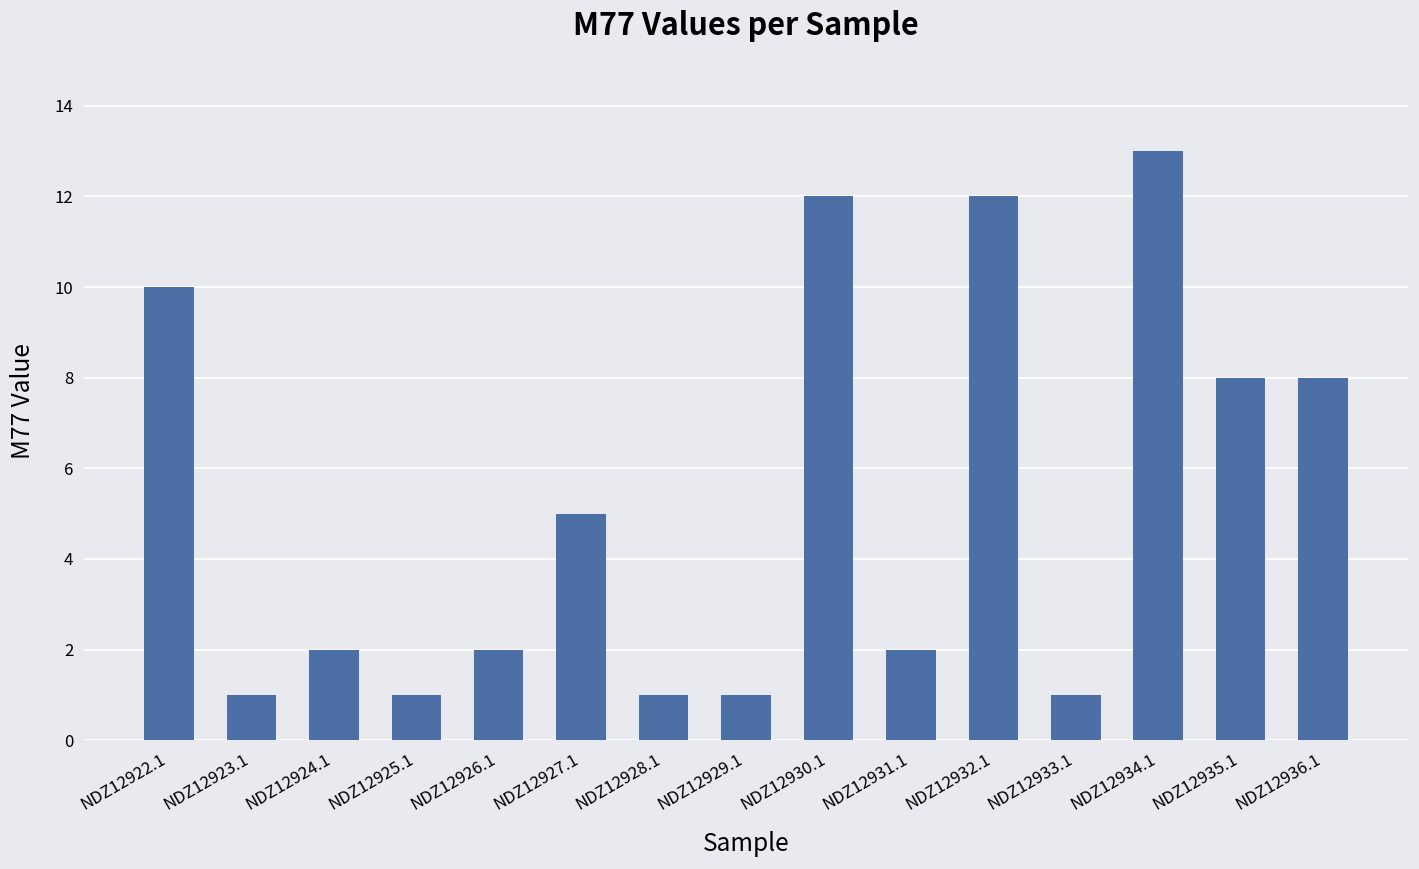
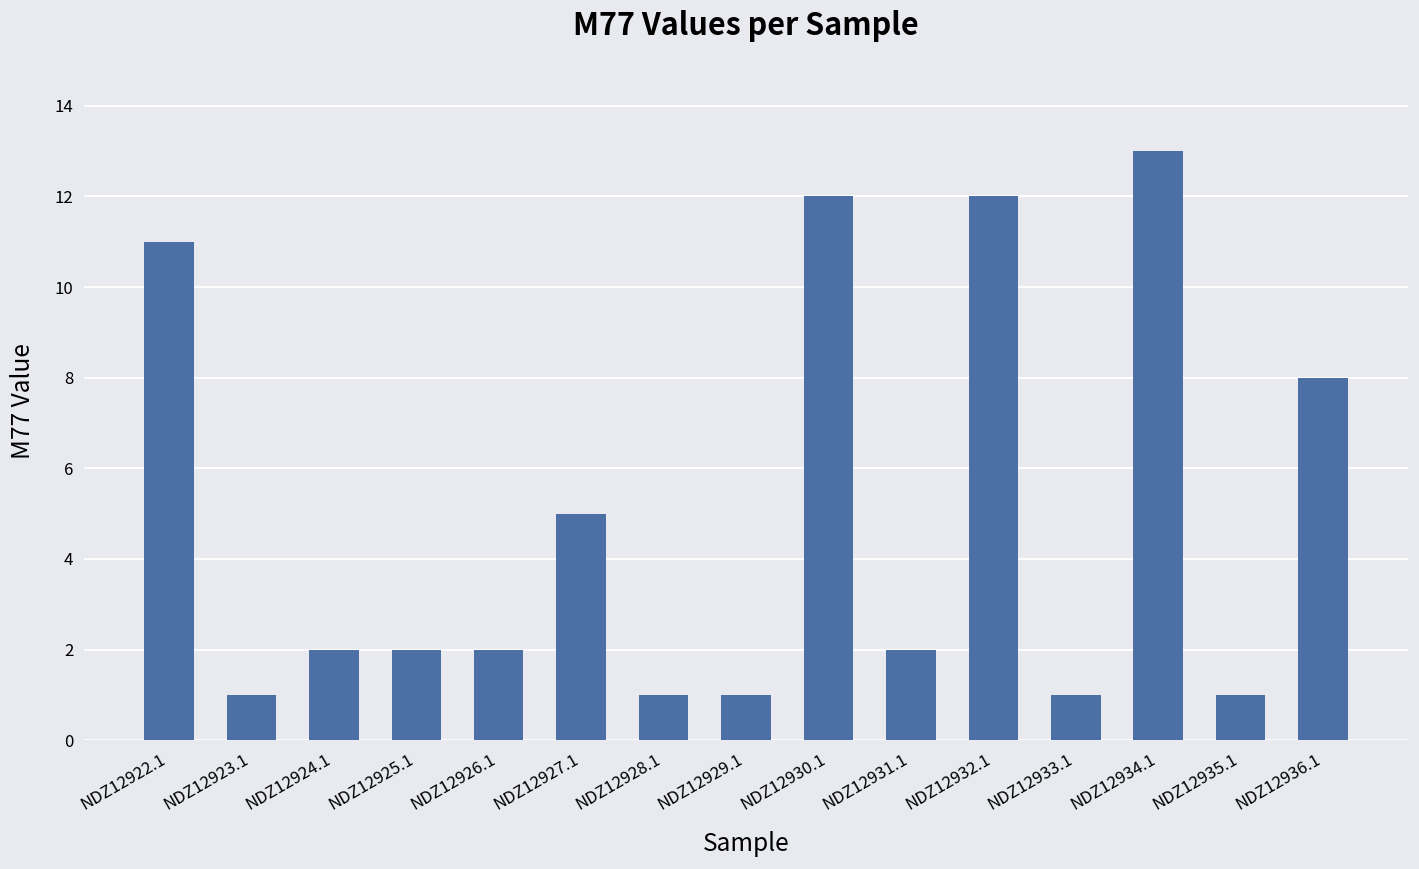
  {
-   "NDZ12922.1": 10,
+   "NDZ12922.1": 11,
    "NDZ12923.1": 1,
    "NDZ12924.1": 2,
-   "NDZ12925.1": 1,
+   "NDZ12925.1": 2,
    "NDZ12926.1": 2,
    "NDZ12927.1": 5,
    "NDZ12928.1": 1,
    "NDZ12929.1": 1,
    "NDZ12930.1": 12,
    "NDZ12931.1": 2,
    "NDZ12932.1": 12,
    "NDZ12933.1": 1,
    "NDZ12934.1": 13,
-   "NDZ12935.1": 8,
+   "NDZ12935.1": 1,
    "NDZ12936.1": 8
  }
